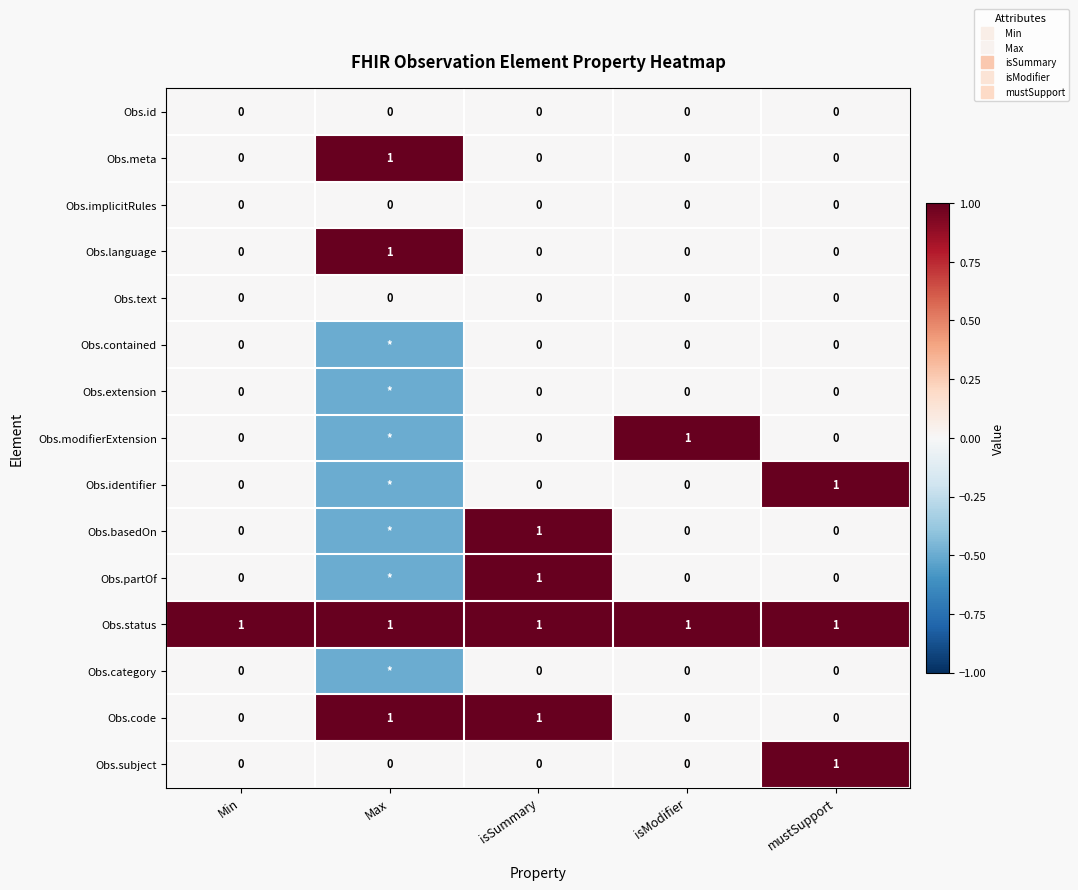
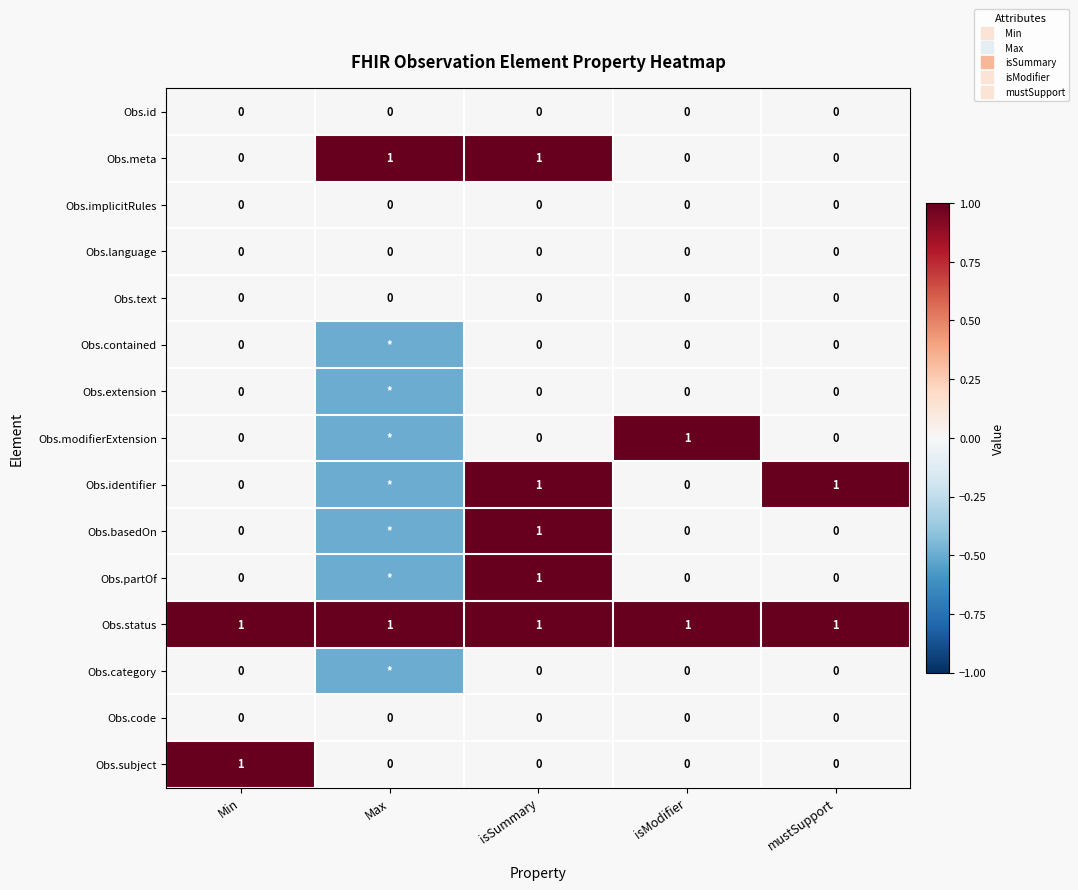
  {
    "Obs.id": {
      "Min": 0,
      "Max": 0,
      "isSummary": 0,
      "isModifier": 0,
      "mustSupport": 0
    },
    "Obs.meta": {
      "Min": 0,
      "Max": 1,
-     "isSummary": 0,
+     "isSummary": 1,
      "isModifier": 0,
      "mustSupport": 0
    },
    "Obs.implicitRules": {
      "Min": 0,
      "Max": 0,
      "isSummary": 0,
      "isModifier": 0,
      "mustSupport": 0
    },
    "Obs.language": {
      "Min": 0,
-     "Max": 1,
+     "Max": 0,
      "isSummary": 0,
      "isModifier": 0,
      "mustSupport": 0
    },
    "Obs.text": {
      "Min": 0,
      "Max": 0,
      "isSummary": 0,
      "isModifier": 0,
      "mustSupport": 0
    },
    "Obs.contained": {
      "Min": 0,
      "isSummary": 0,
      "isModifier": 0,
      "mustSupport": 0
    },
    "Obs.extension": {
      "Min": 0,
      "isSummary": 0,
      "isModifier": 0,
      "mustSupport": 0
    },
    "Obs.modifierExtension": {
      "Min": 0,
      "isSummary": 0,
      "isModifier": 1,
      "mustSupport": 0
    },
    "Obs.identifier": {
      "Min": 0,
-     "isSummary": 0,
+     "isSummary": 1,
      "isModifier": 0,
      "mustSupport": 1
    },
    "Obs.basedOn": {
      "Min": 0,
      "isSummary": 1,
      "isModifier": 0,
      "mustSupport": 0
    },
    "Obs.partOf": {
      "Min": 0,
      "isSummary": 1,
      "isModifier": 0,
      "mustSupport": 0
    },
    "Obs.status": {
      "Min": 1,
      "Max": 1,
      "isSummary": 1,
      "isModifier": 1,
      "mustSupport": 1
    },
    "Obs.category": {
      "Min": 0,
      "isSummary": 0,
      "isModifier": 0,
      "mustSupport": 0
    },
    "Obs.code": {
      "Min": 0,
-     "Max": 1,
-     "isSummary": 1,
+     "Max": 0,
+     "isSummary": 0,
      "isModifier": 0,
      "mustSupport": 0
    },
    "Obs.subject": {
-     "Min": 0,
+     "Min": 1,
      "Max": 0,
      "isSummary": 0,
      "isModifier": 0,
-     "mustSupport": 1
+     "mustSupport": 0
    }
  }
